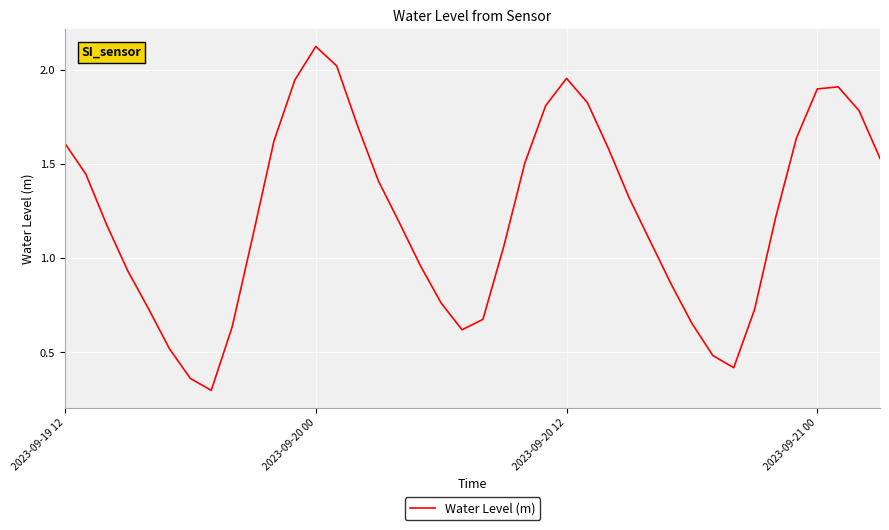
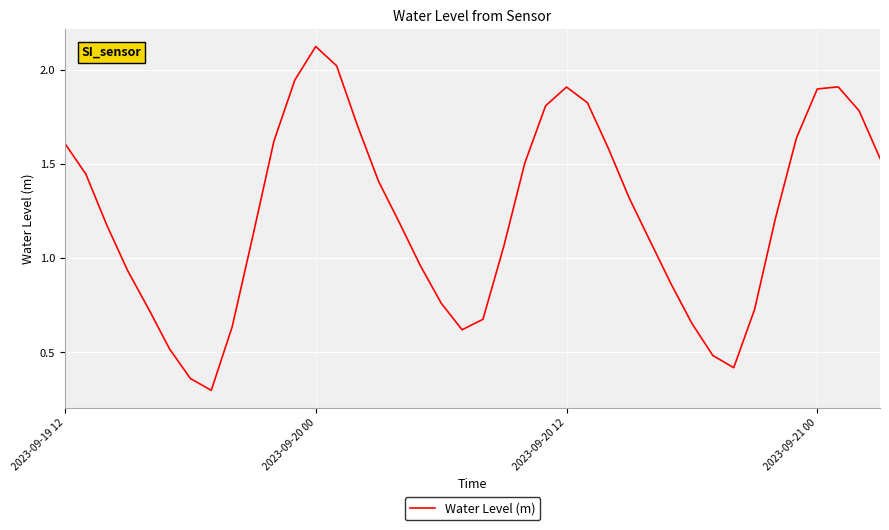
  {
    "2023-09-19 12": 1.61,
    "2023-09-20 00": 2.12,
-   "2023-09-20 12": 1.95,
+   "2023-09-20 12": 1.91,
    "2023-09-21 00": 1.90
  }
